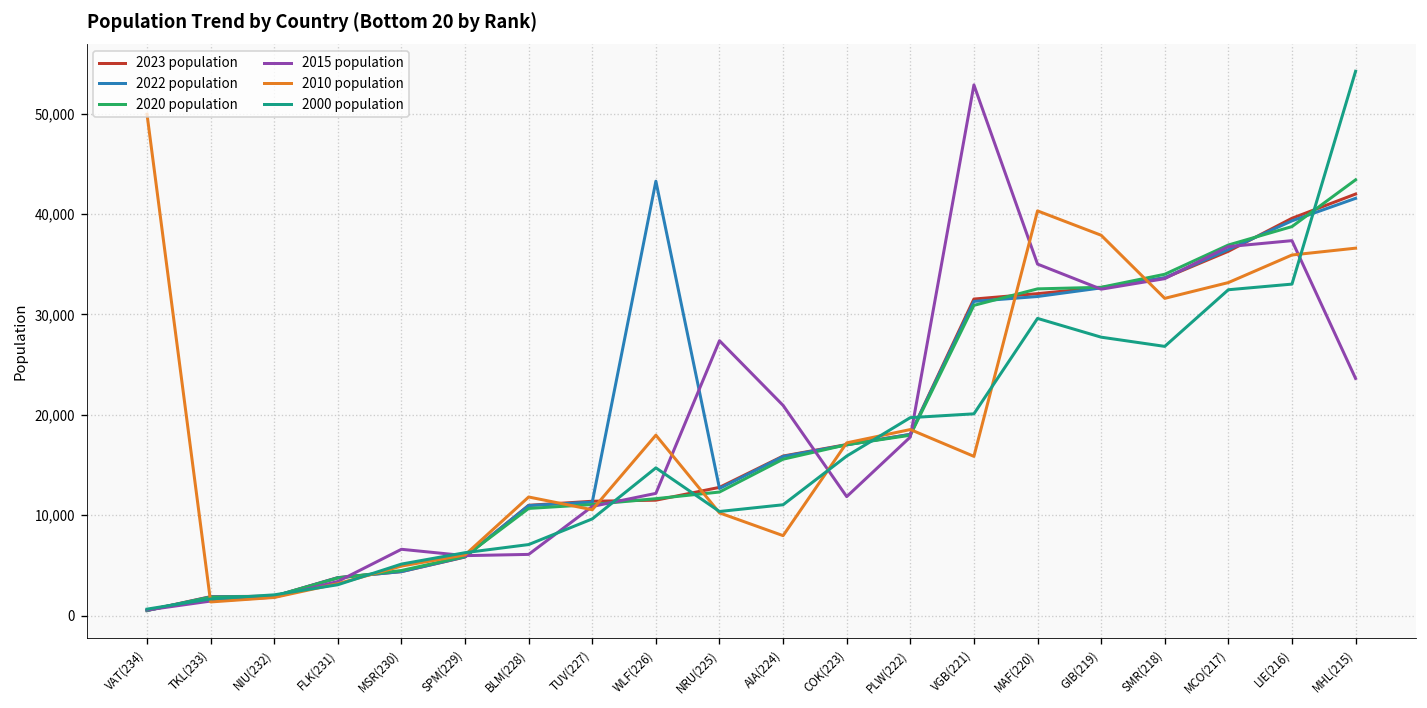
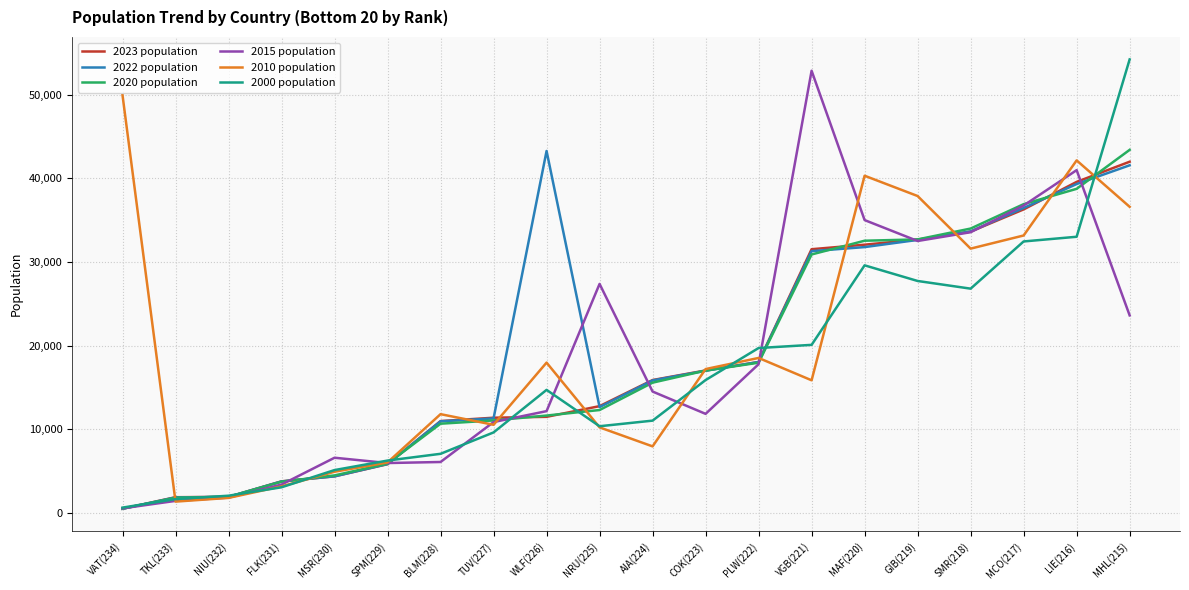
  {
    "2023 population": {
      "MHL(215)": "42,000"
    },
    "2022 population": {
      "WLF(226)": "43,000",
      "MHL(215)": "42,000"
    },
    "2015 population": {
      "MSR(230)": "7,000",
      "BLM(228)": "6,000",
      "WLF(226)": "12,000",
      "NRU(225)": "27,000",
-     "AIA(224)": "21,000",
+     "AIA(224)": "15,000",
      "COK(223)": "12,000",
      "VGB(221)": "53,000",
      "MAF(220)": "35,000",
-     "LIE(216)": "37,000",
+     "LIE(216)": "41,000",
      "MHL(215)": "24,000"
    },
    "2010 population": {
      "VAT(234)": "50,000",
      "BLM(228)": "12,000",
      "TUV(227)": "11,000",
      "WLF(226)": "18,000",
      "AIA(224)": "8,000",
      "PLW(222)": "19,000",
      "VGB(221)": "16,000",
      "MAF(220)": "40,000",
      "GIB(219)": "38,000",
      "SMR(218)": "32,000",
      "MCO(217)": "33,000",
-     "LIE(216)": "36,000",
+     "LIE(216)": "42,000",
      "MHL(215)": "37,000"
    }
  }
